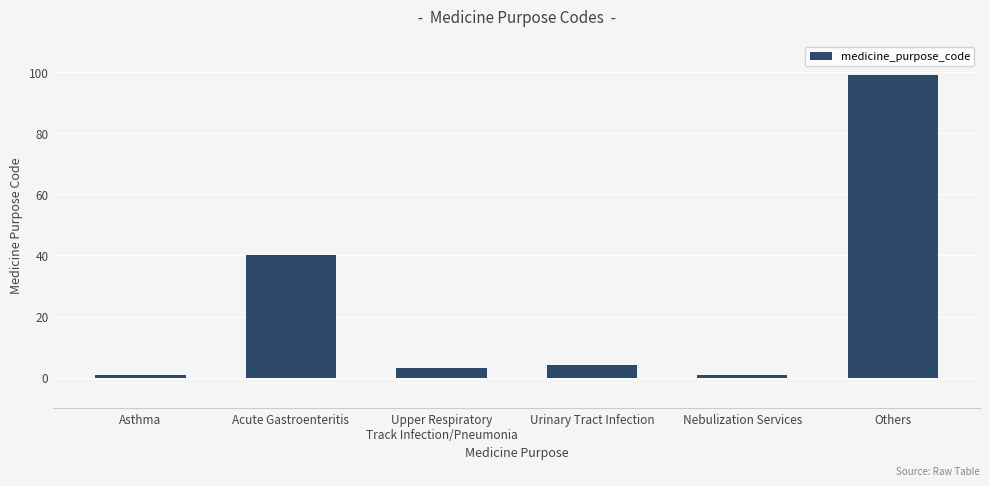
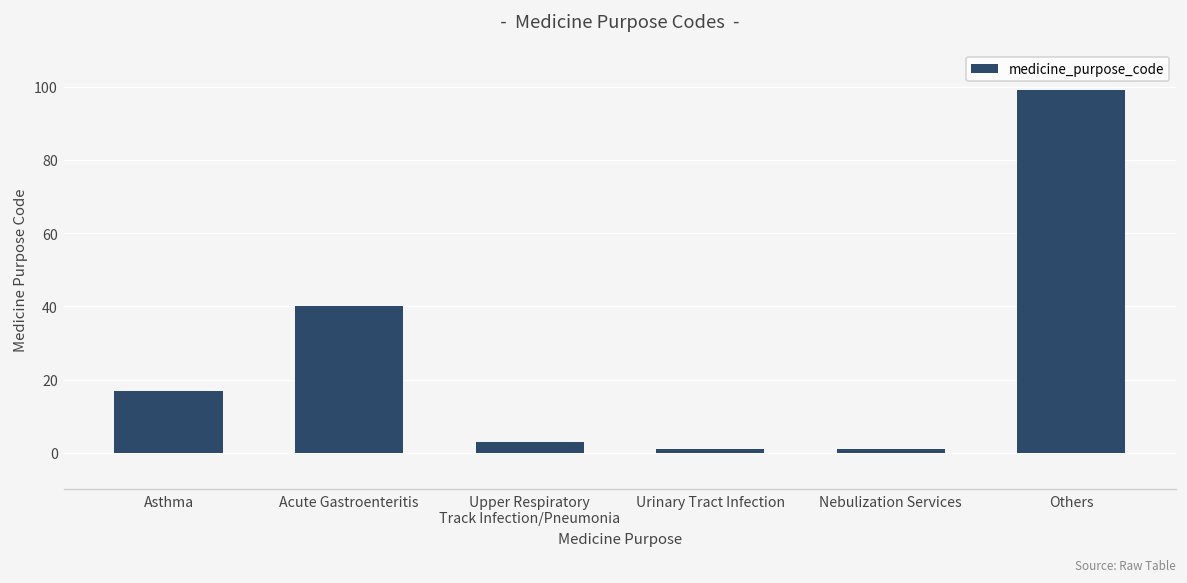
  {
-   "Asthma": 1,
+   "Asthma": 17,
    "Acute Gastroenteritis": 40,
    "Upper Respiratory Track Infection/Pneumonia": 3,
-   "Urinary Tract Infection": 4,
+   "Urinary Tract Infection": 1,
    "Nebulization Services": 1,
    "Others": 99
  }
